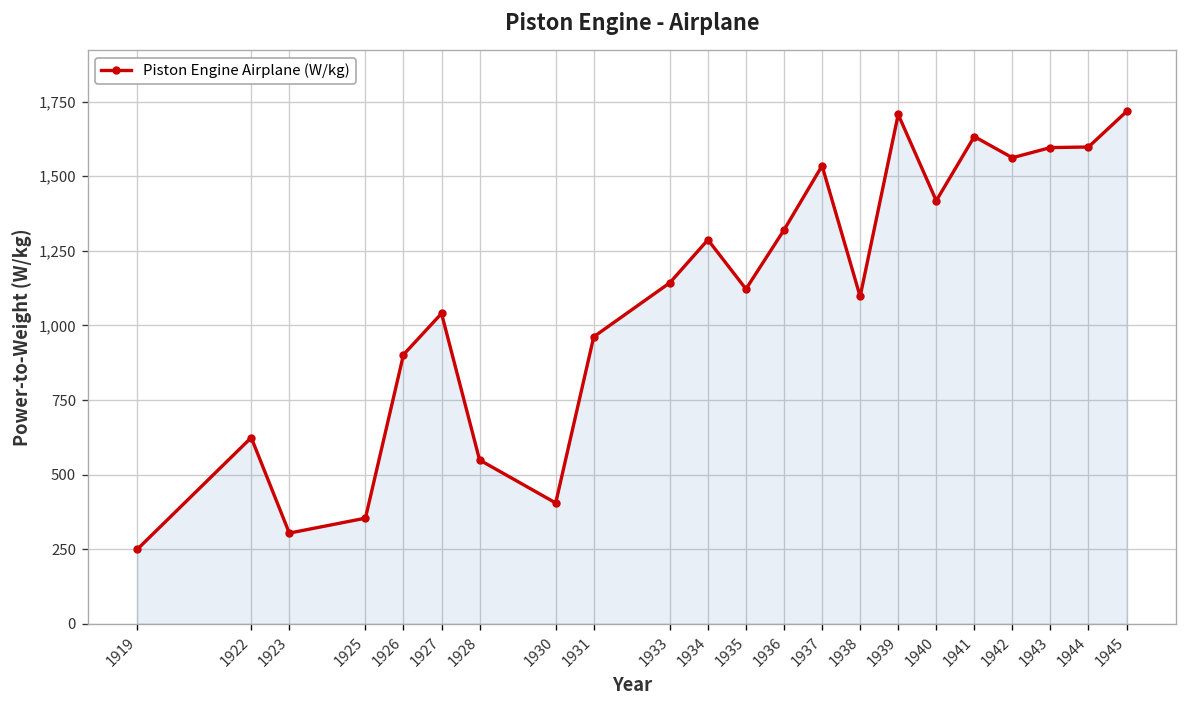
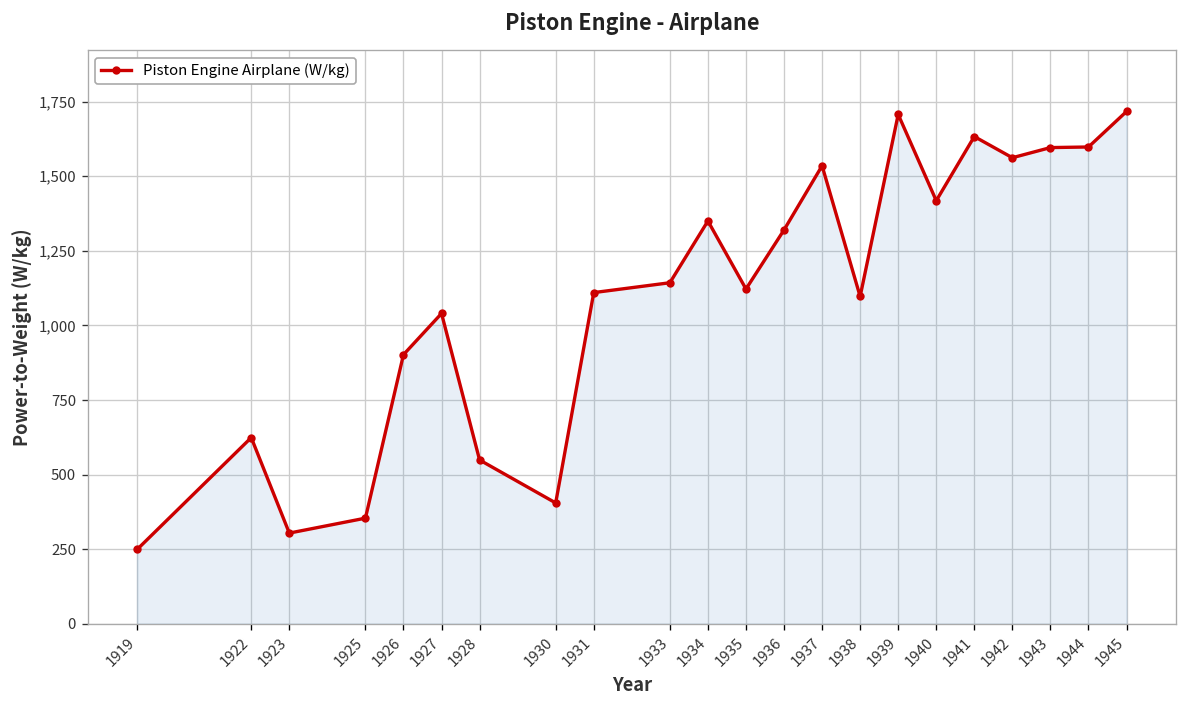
  {
    "1919": "250",
    "1922": "620",
    "1923": "300",
    "1925": "350",
    "1926": "900",
    "1927": "1,040",
    "1928": "550",
    "1930": "410",
-   "1931": "960",
+   "1931": "1,110",
    "1933": "1,140",
-   "1934": "1,290",
+   "1934": "1,350",
    "1935": "1,120",
    "1936": "1,320",
    "1937": "1,540",
    "1938": "1,100",
    "1939": "1,710",
    "1940": "1,420",
    "1941": "1,630",
    "1942": "1,560",
    "1943": "1,600",
    "1944": "1,600",
    "1945": "1,720"
  }
